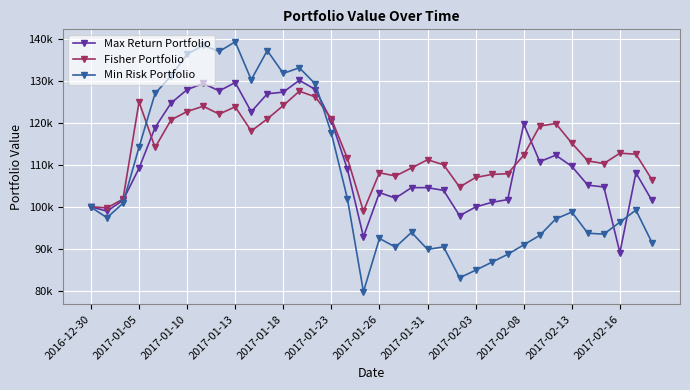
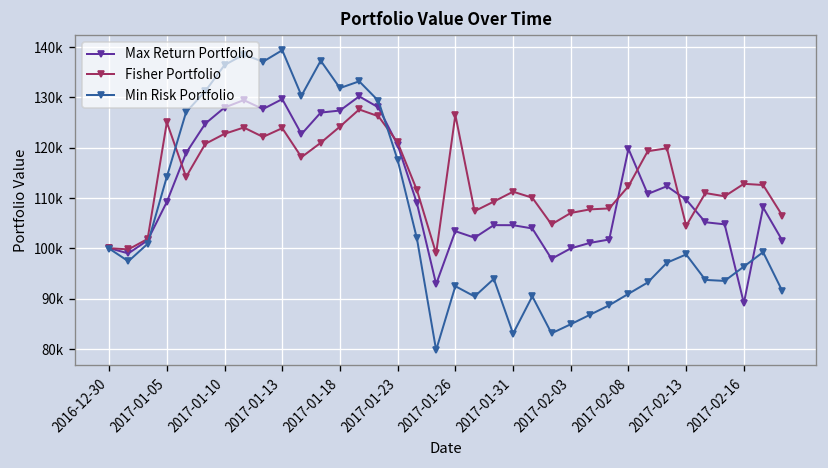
  {
    "Max Return Portfolio": {
      "2017-01-05": 109000,
      "2017-01-10": 128000,
      "2017-01-13": 130000,
      "2017-01-18": 127000,
      "2017-01-26": 103000,
      "2017-01-31": 105000,
      "2017-02-03": 100000,
      "2017-02-08": 120000,
      "2017-02-13": 110000,
      "2017-02-16": 89000
    },
    "Fisher Portfolio": {
      "2017-01-05": 125000,
      "2017-01-10": 123000,
      "2017-01-13": 124000,
      "2017-01-18": 124000,
-     "2017-01-26": 108000,
+     "2017-01-26": 127000,
      "2017-01-31": 111000,
      "2017-02-03": 107000,
      "2017-02-08": 112000,
-     "2017-02-13": 115000,
+     "2017-02-13": 104000,
      "2017-02-16": 113000
    },
    "Min Risk Portfolio": {
      "2017-01-05": 114000,
      "2017-01-13": 139000,
      "2017-01-18": 132000,
      "2017-01-23": 118000,
      "2017-01-26": 92000,
-     "2017-01-31": 90000,
+     "2017-01-31": 83000,
      "2017-02-03": 85000,
      "2017-02-08": 91000,
      "2017-02-13": 99000,
      "2017-02-16": 96000
    }
  }
